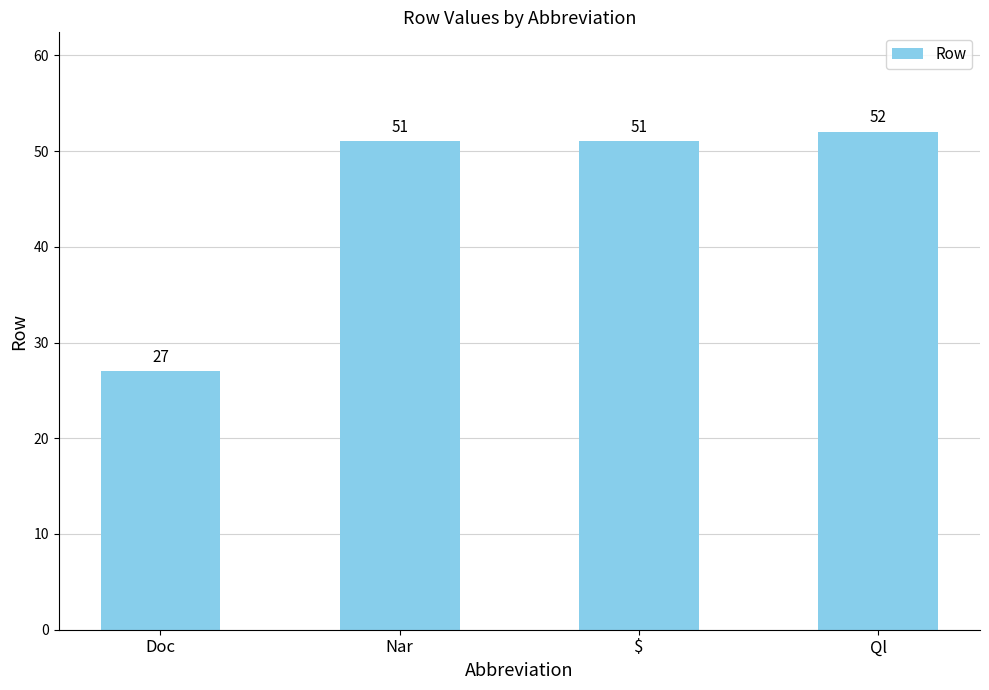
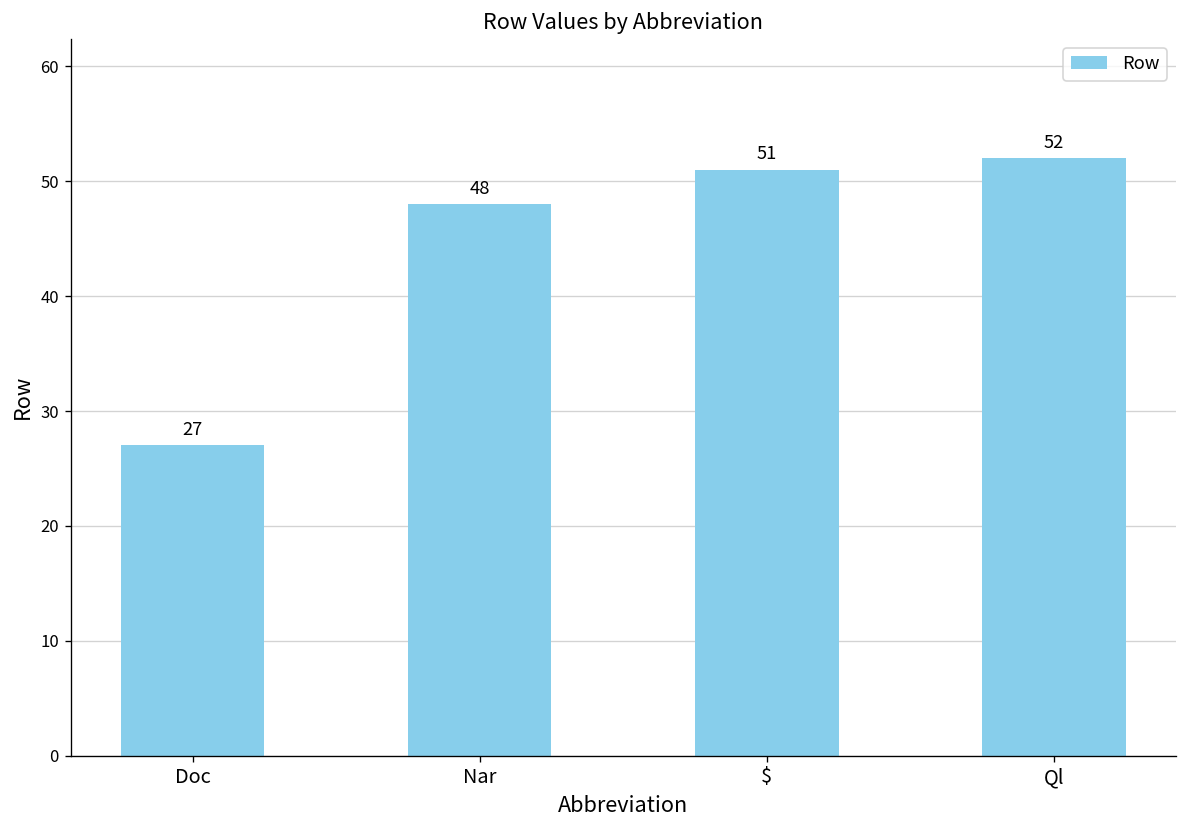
  {
    "Doc": 27,
-   "Nar": 51,
+   "Nar": 48,
    "$": 51,
    "Ql": 52
  }
